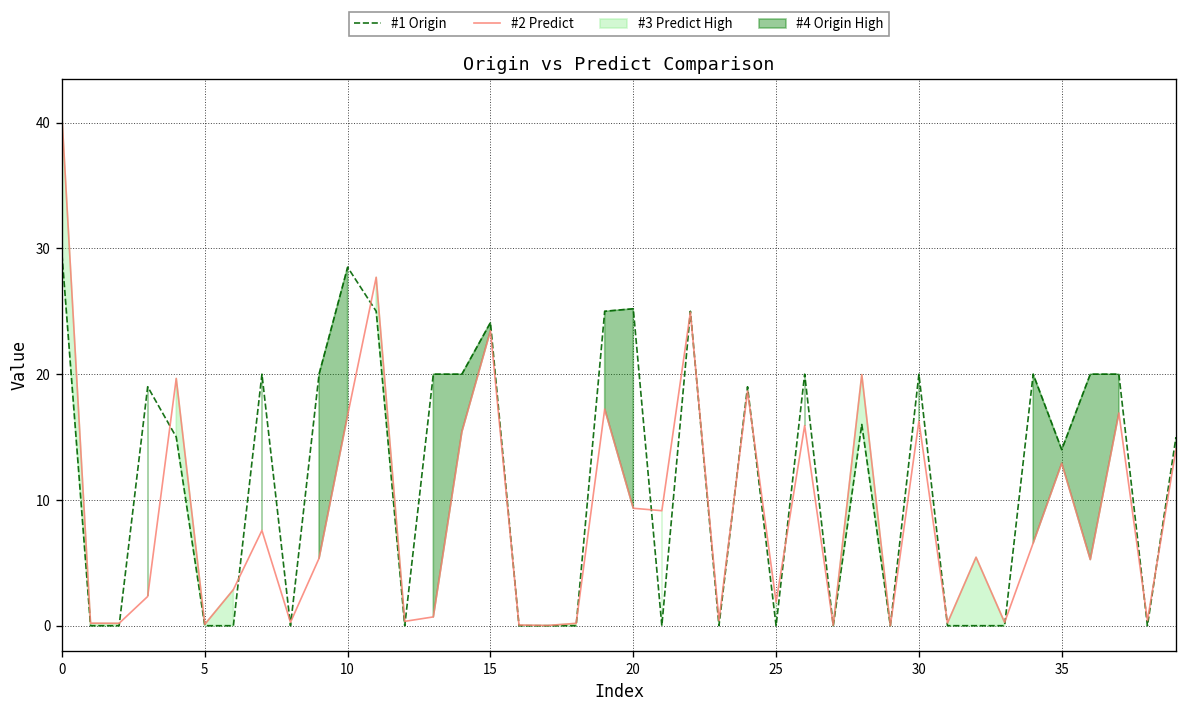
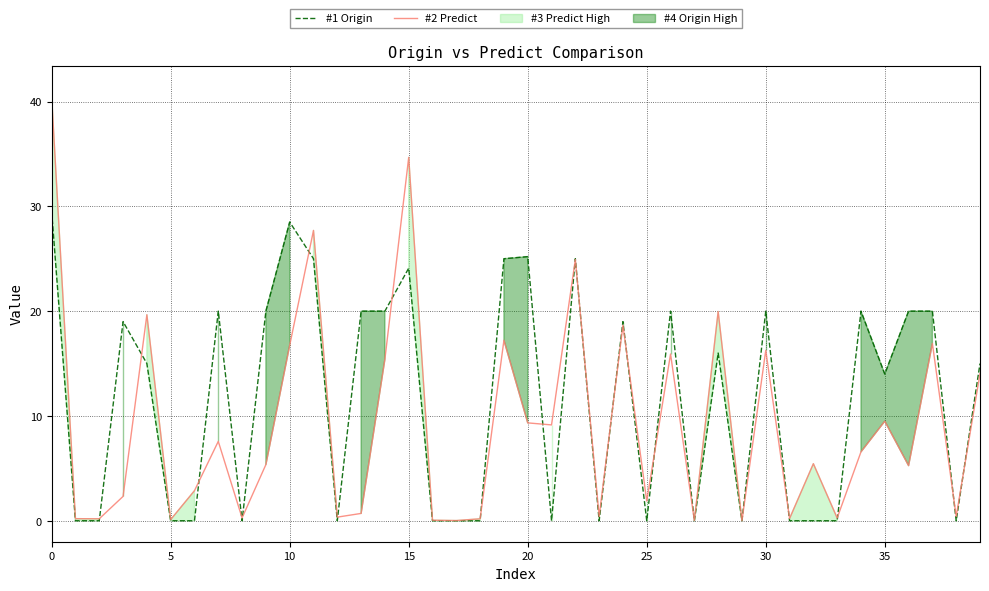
  {
    "#1 Origin": {
      "0": 29.5,
      "10": 28.5,
      "15": 24.1,
      "20": 25.2,
      "25": 0.0,
      "30": 20.0,
      "35": 14.0
    },
    "#2 Predict": {
      "0": 40.4,
      "10": 16.7,
-     "15": 23.5,
+     "15": 34.7,
      "20": 9.3,
      "25": 1.9,
      "30": 16.3,
-     "35": 12.9
+     "35": 9.5
    }
  }
